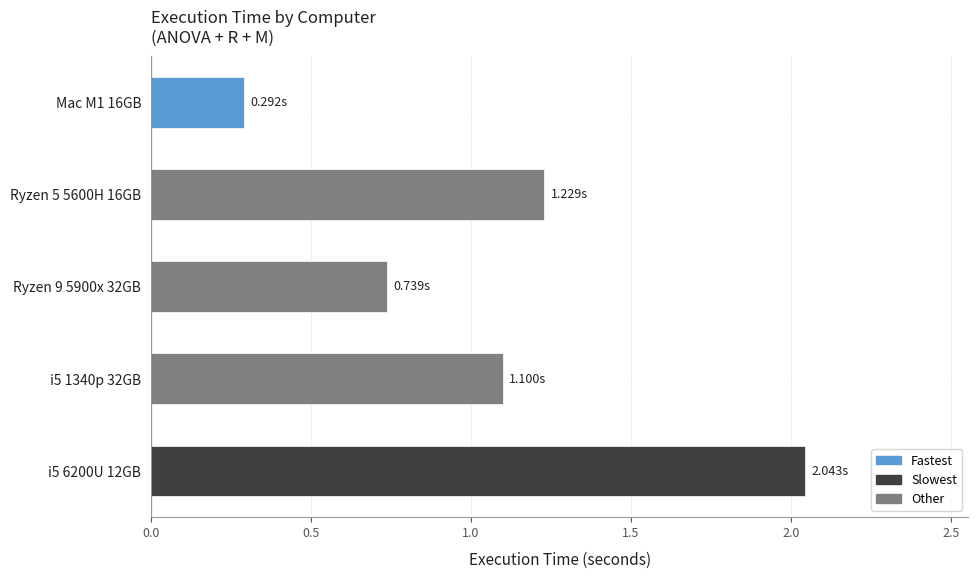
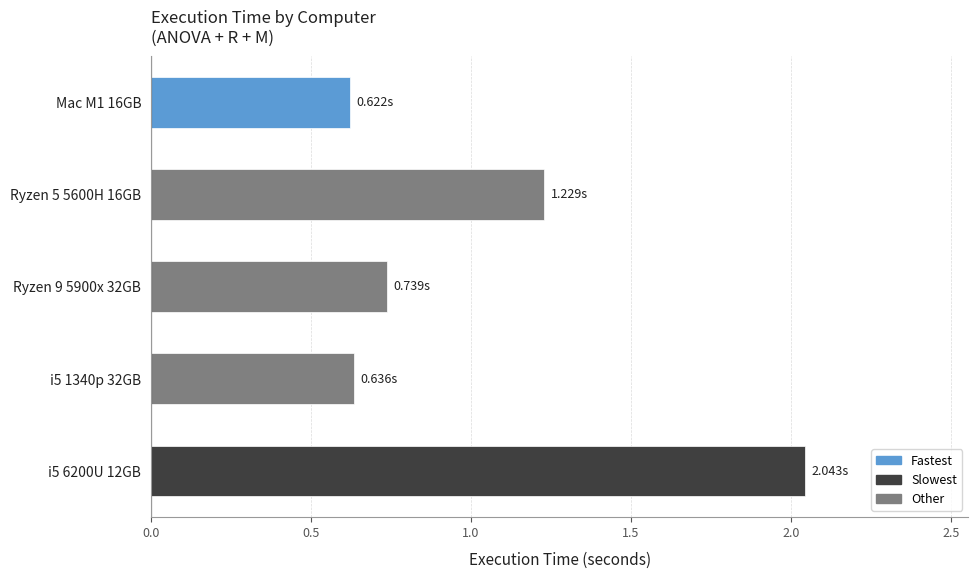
  {
-   "Mac M1 16GB": "0.292s",
+   "Mac M1 16GB": "0.622s",
    "Ryzen 5 5600H 16GB": "1.229s",
    "Ryzen 9 5900x 32GB": "0.739s",
-   "i5 1340p 32GB": "1.100s",
+   "i5 1340p 32GB": "0.636s",
    "i5 6200U 12GB": "2.043s"
  }
